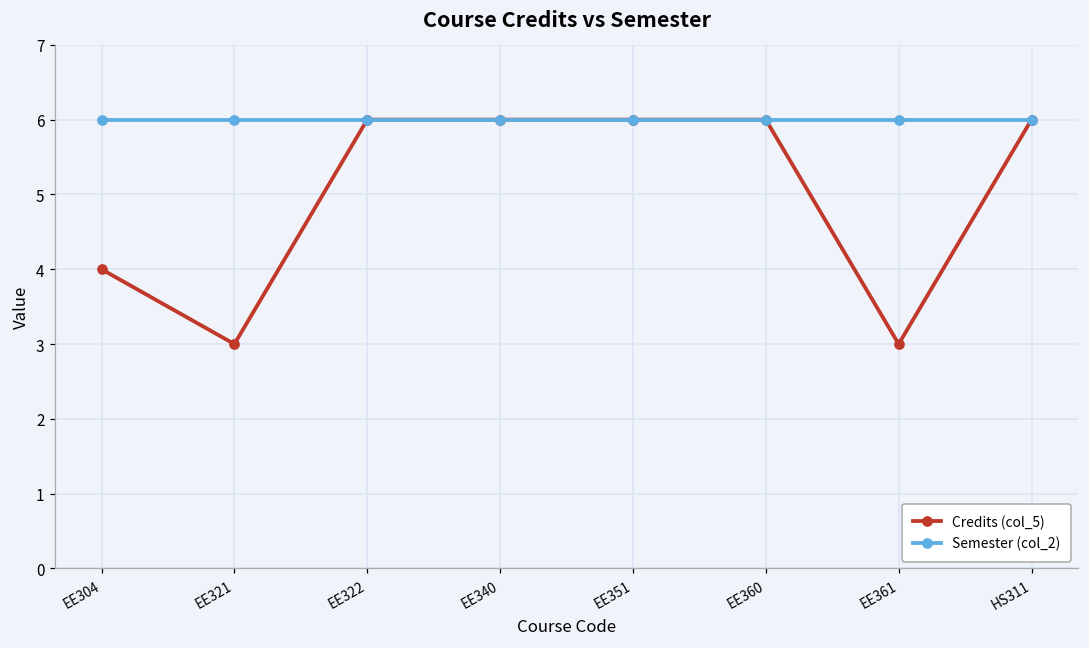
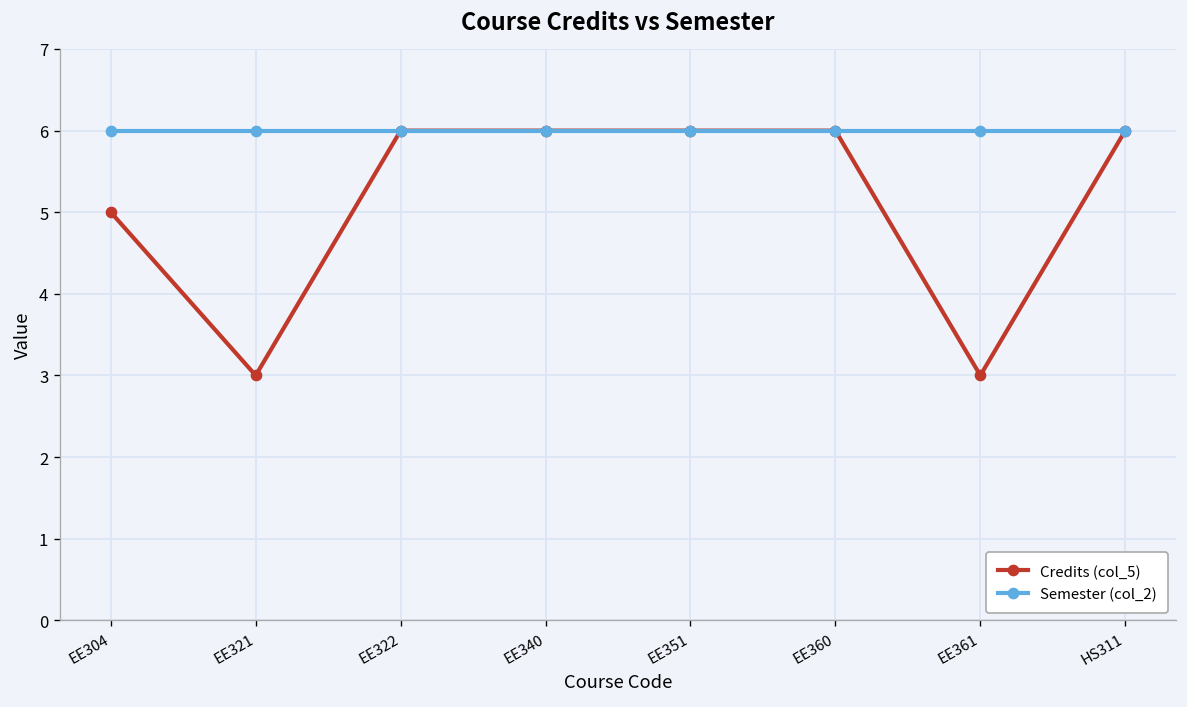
  {
    "Credits (col_5)": {
-     "EE304": 4,
+     "EE304": 5,
      "EE321": 3,
      "EE361": 3
    },
    "Semester (col_2)": {
      "EE304": 6,
      "EE321": 6,
      "EE361": 6
    }
  }
